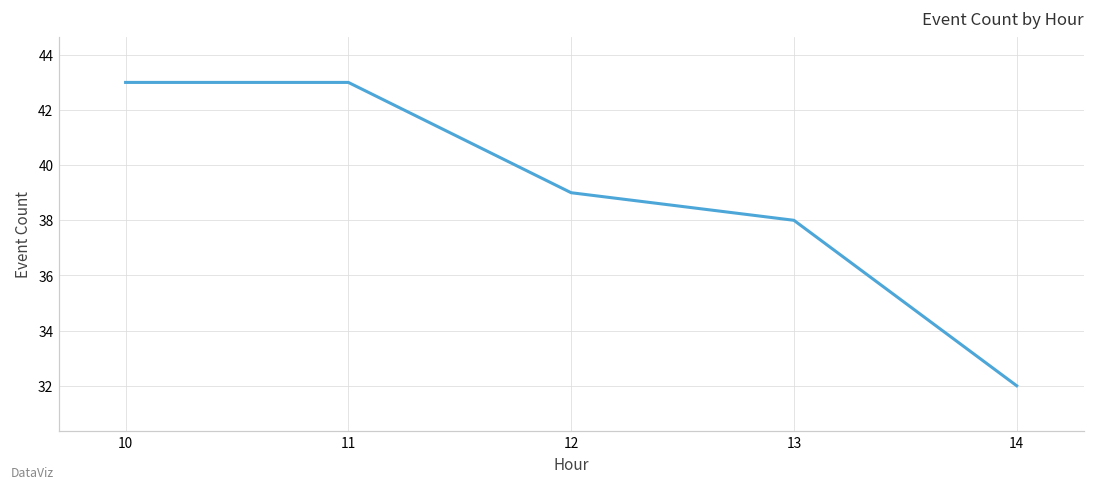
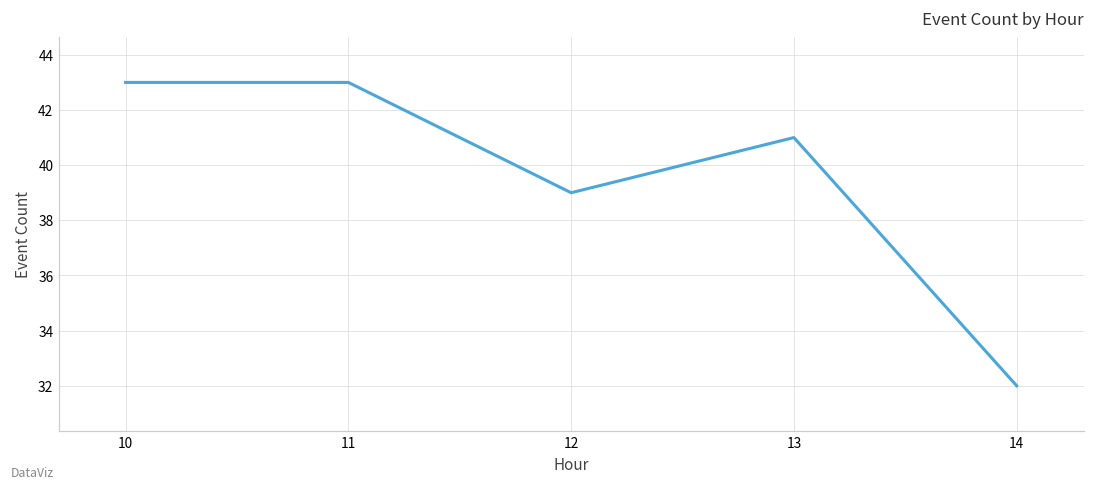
  {
    "10": 43,
    "11": 43,
    "12": 39,
-   "13": 38,
+   "13": 41,
    "14": 32
  }
